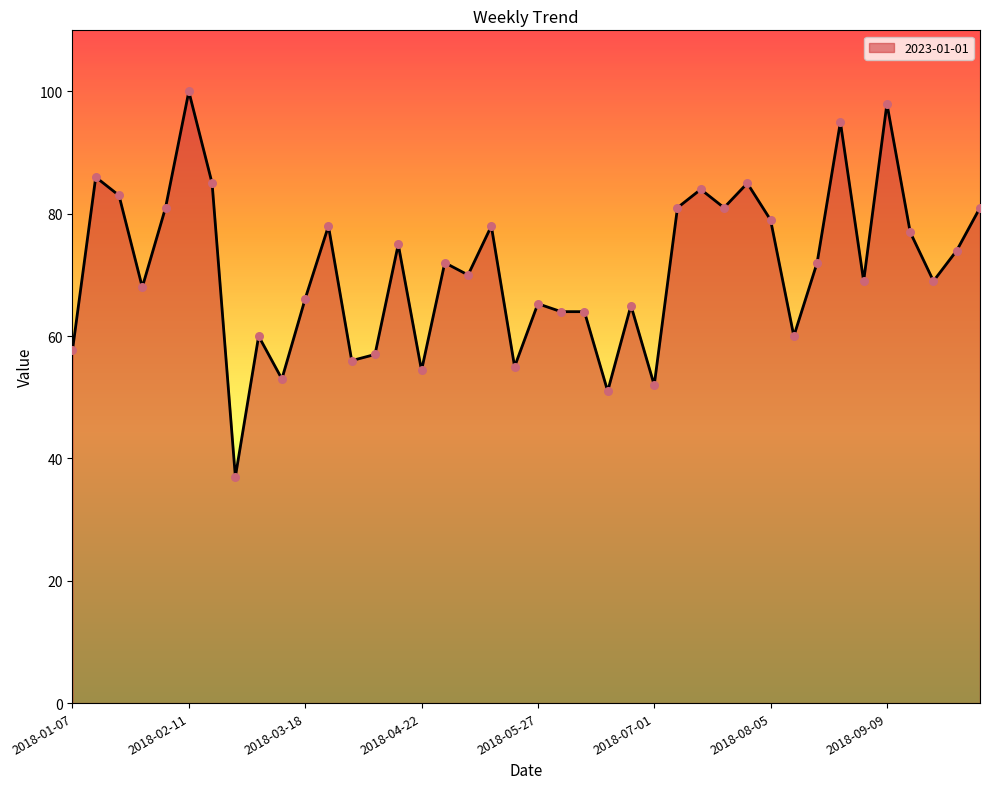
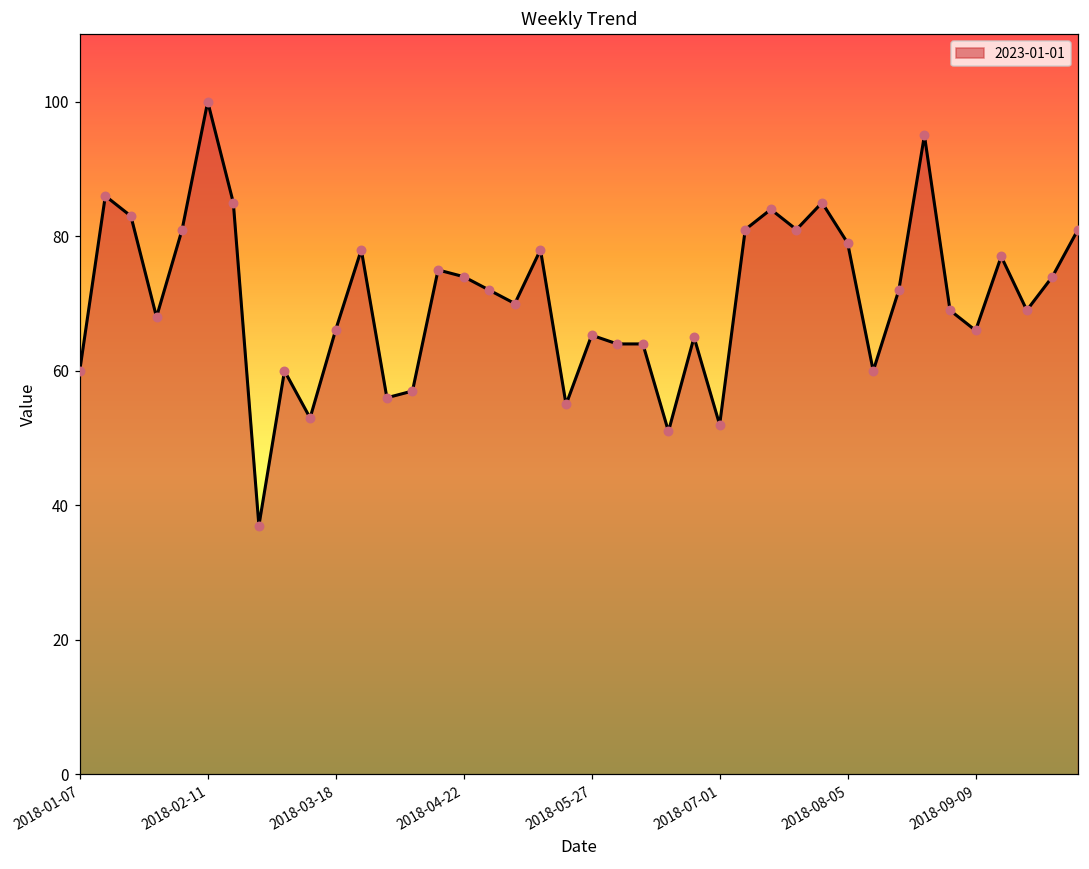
  {
-   "2018-01-07": 58,
+   "2018-01-07": 60,
    "2018-02-11": 100,
    "2018-03-18": 66,
-   "2018-04-22": 54,
+   "2018-04-22": 74,
    "2018-05-27": 65,
    "2018-07-01": 52,
    "2018-08-05": 79,
-   "2018-09-09": 98
+   "2018-09-09": 66
  }
